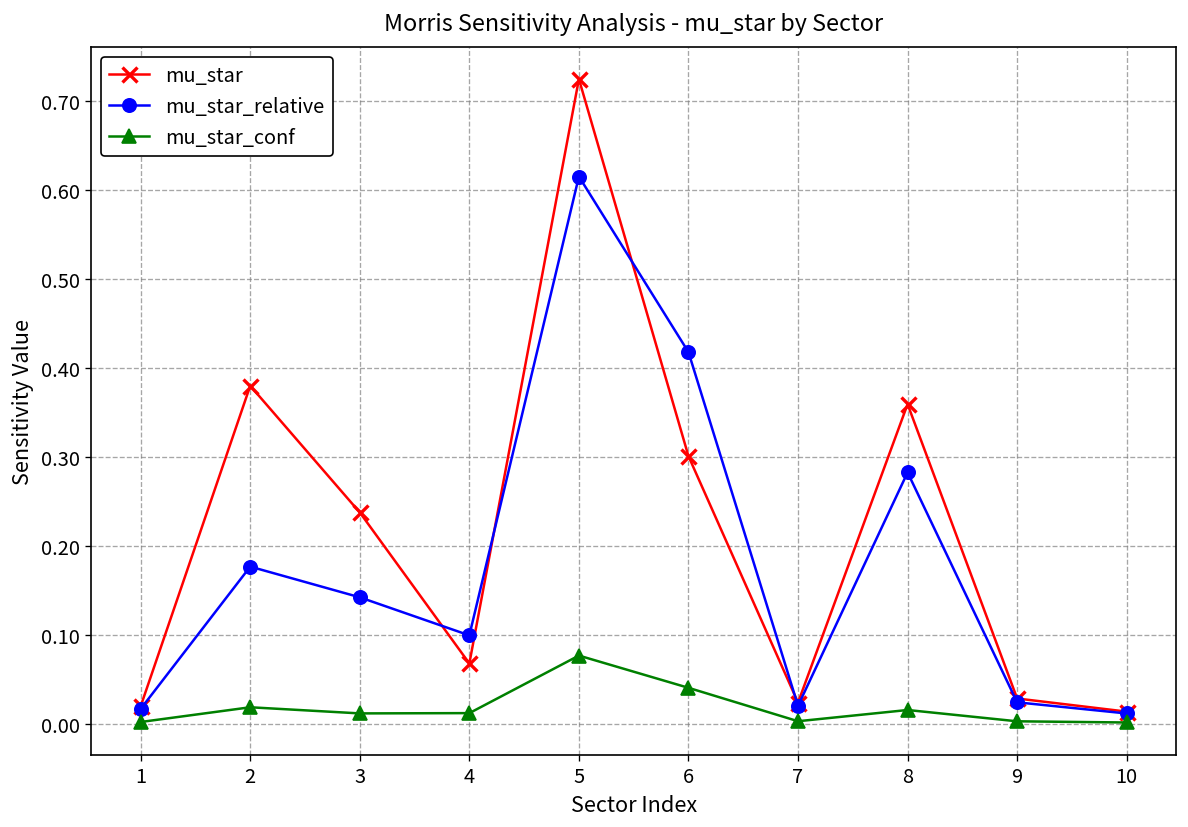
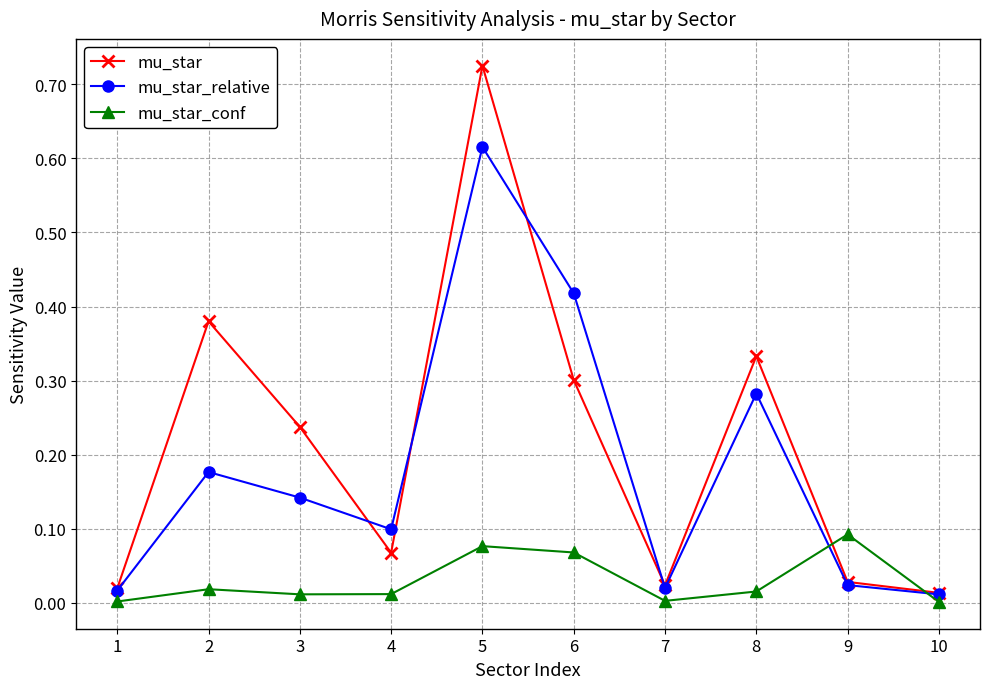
  {
    "mu_star": {
      "2": 0.38,
      "3": 0.24,
      "4": 0.07,
      "5": 0.72,
      "6": 0.30,
      "7": 0.02,
-     "8": 0.36,
+     "8": 0.33,
      "9": 0.03
    },
    "mu_star_relative": {
      "2": 0.18,
      "3": 0.14,
      "4": 0.10,
      "5": 0.62,
      "6": 0.42,
      "7": 0.02,
      "8": 0.28,
      "9": 0.02
    },
    "mu_star_conf": {
      "1": 0.00,
      "2": 0.02,
      "3": 0.01,
      "4": 0.01,
      "5": 0.08,
-     "6": 0.04,
+     "6": 0.07,
      "7": 0.00,
      "8": 0.02,
-     "9": 0.00,
+     "9": 0.09,
      "10": 0.00
    }
  }
